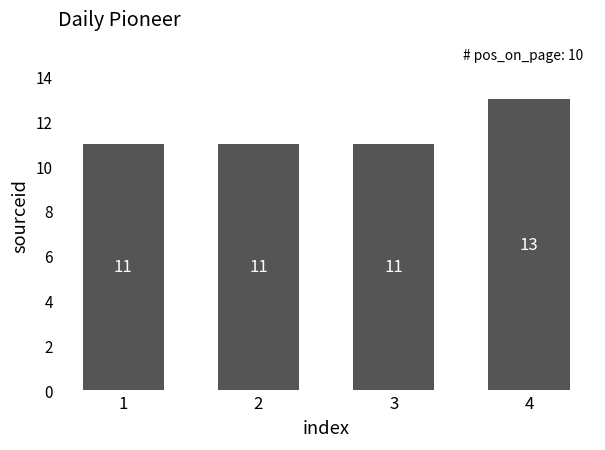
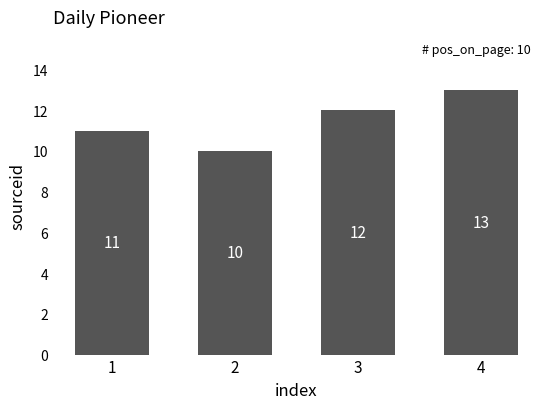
  {
    "1": 11,
-   "2": 11,
-   "3": 11,
+   "2": 10,
+   "3": 12,
    "4": 13
  }
